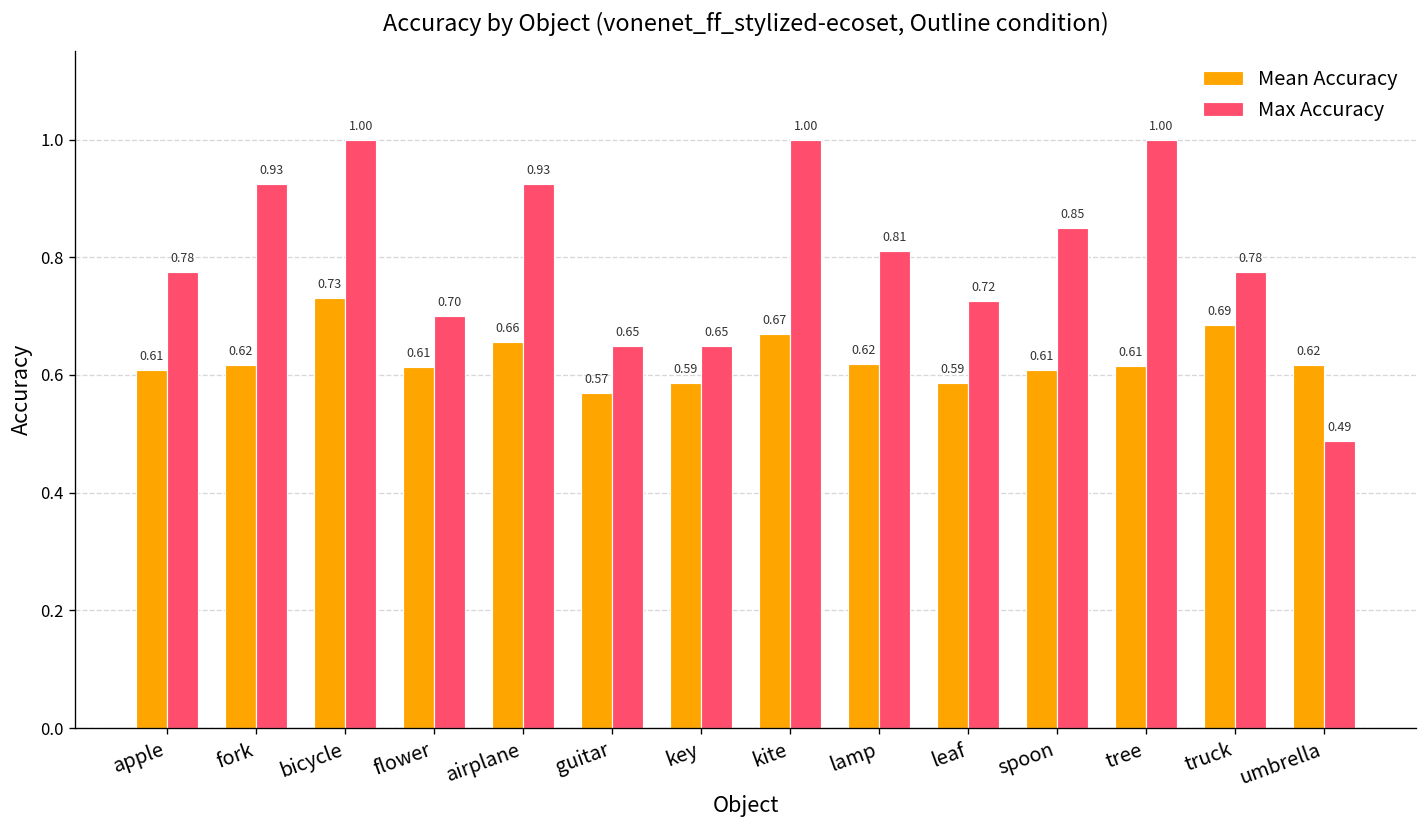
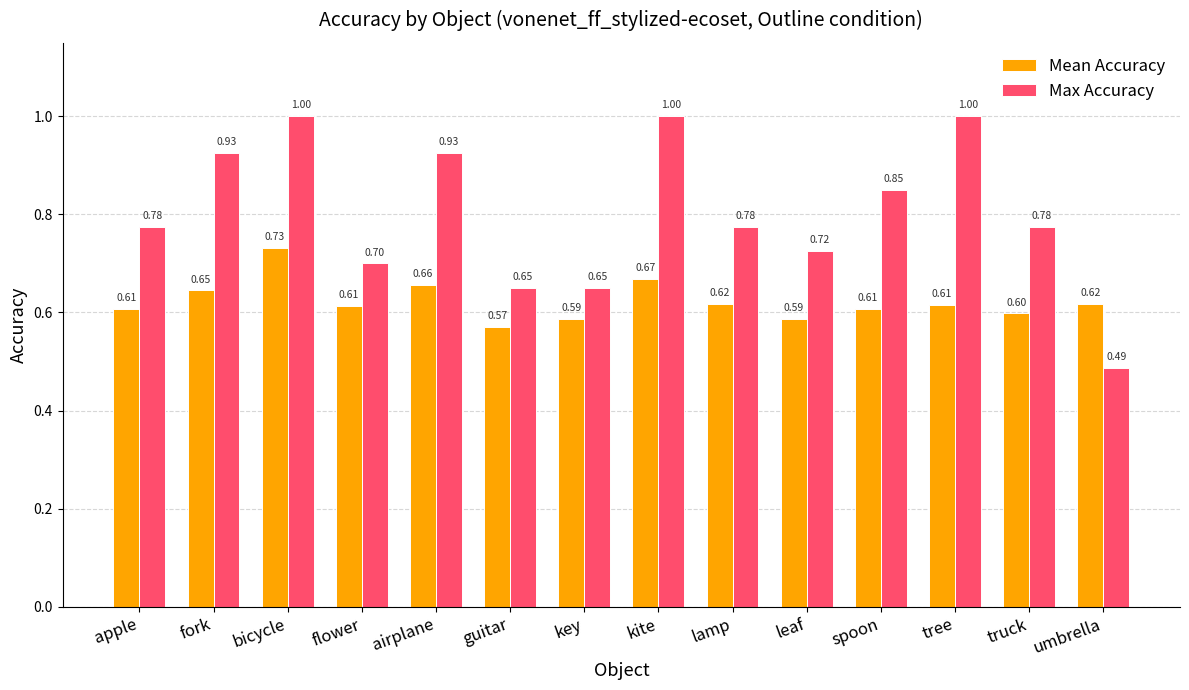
  {
    "Mean Accuracy": {
      "apple": 0.61,
-     "fork": 0.62,
+     "fork": 0.65,
      "bicycle": 0.73,
      "flower": 0.61,
      "airplane": 0.66,
      "guitar": 0.57,
      "key": 0.59,
      "kite": 0.67,
      "lamp": 0.62,
      "leaf": 0.59,
      "spoon": 0.61,
      "tree": 0.61,
-     "truck": 0.69,
+     "truck": 0.60,
      "umbrella": 0.62
    },
    "Max Accuracy": {
      "apple": 0.78,
      "fork": 0.93,
      "bicycle": 1.00,
      "flower": 0.70,
      "airplane": 0.93,
      "guitar": 0.65,
      "key": 0.65,
      "kite": 1.00,
-     "lamp": 0.81,
+     "lamp": 0.78,
      "leaf": 0.72,
      "spoon": 0.85,
      "tree": 1.00,
      "truck": 0.78,
      "umbrella": 0.49
    }
  }
